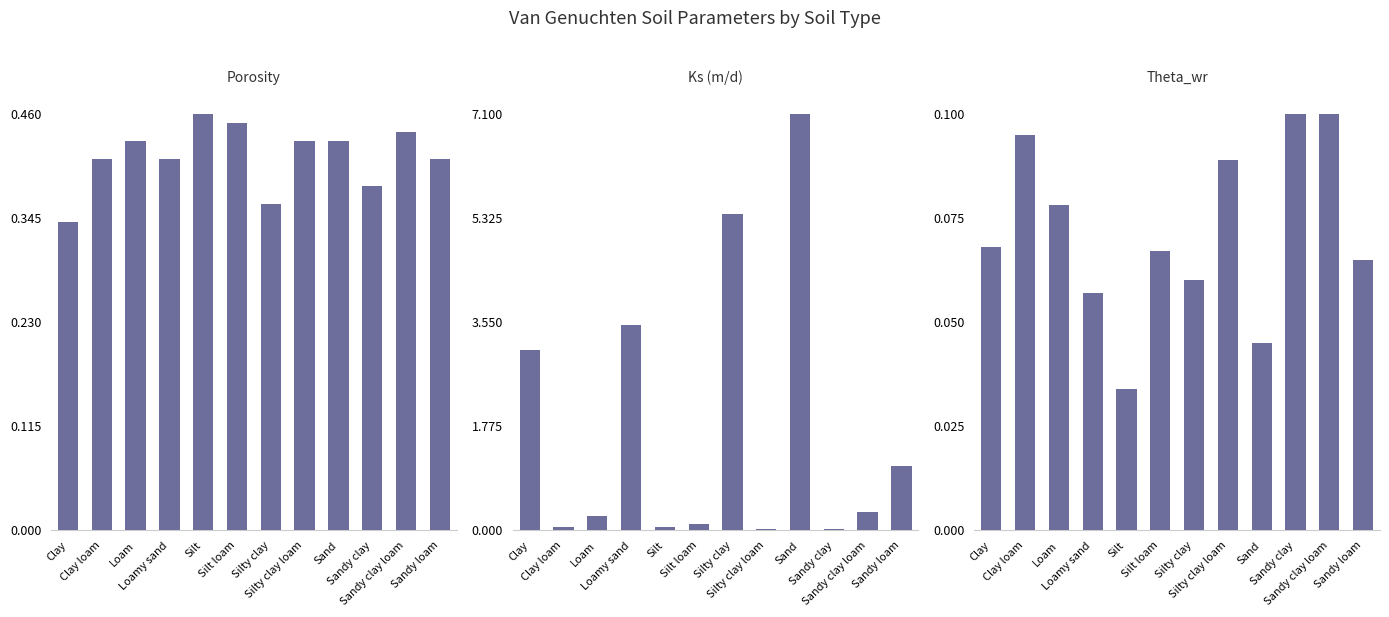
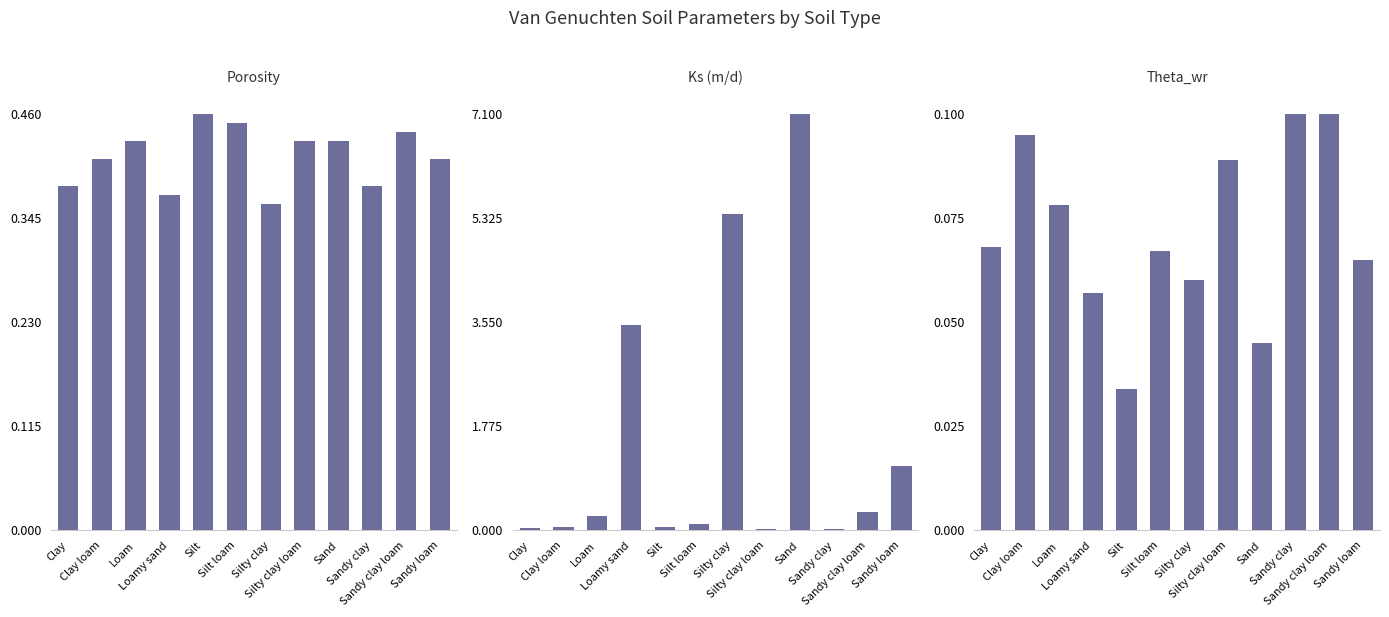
  {
    "Porosity": {
-     "Clay": 0.34,
+     "Clay": 0.38,
      "Clay loam": 0.41,
      "Loam": 0.43,
-     "Loamy sand": 0.41,
+     "Loamy sand": 0.37,
      "Silt": 0.46,
      "Silt loam": 0.45,
      "Silty clay": 0.36,
      "Silty clay loam": 0.43,
      "Sand": 0.43,
      "Sandy clay": 0.38,
      "Sandy clay loam": 0.44,
      "Sandy loam": 0.41
    },
    "Ks (m/d)": {
-     "Clay": 3.1,
+     "Clay": 0.0,
      "Clay loam": 0.1,
      "Loam": 0.3,
      "Loamy sand": 3.5,
      "Silt": 0.1,
      "Silt loam": 0.1,
      "Silty clay": 5.4,
      "Sand": 7.1,
      "Sandy clay loam": 0.3,
      "Sandy loam": 1.1
    },
    "Theta_wr": {
      "Clay": 0.068,
      "Clay loam": 0.095,
      "Loam": 0.078,
      "Loamy sand": 0.057,
      "Silt": 0.034,
      "Silt loam": 0.067,
      "Silty clay": 0.060,
      "Silty clay loam": 0.089,
      "Sand": 0.045,
      "Sandy clay": 0.100,
      "Sandy clay loam": 0.100,
      "Sandy loam": 0.065
    }
  }
